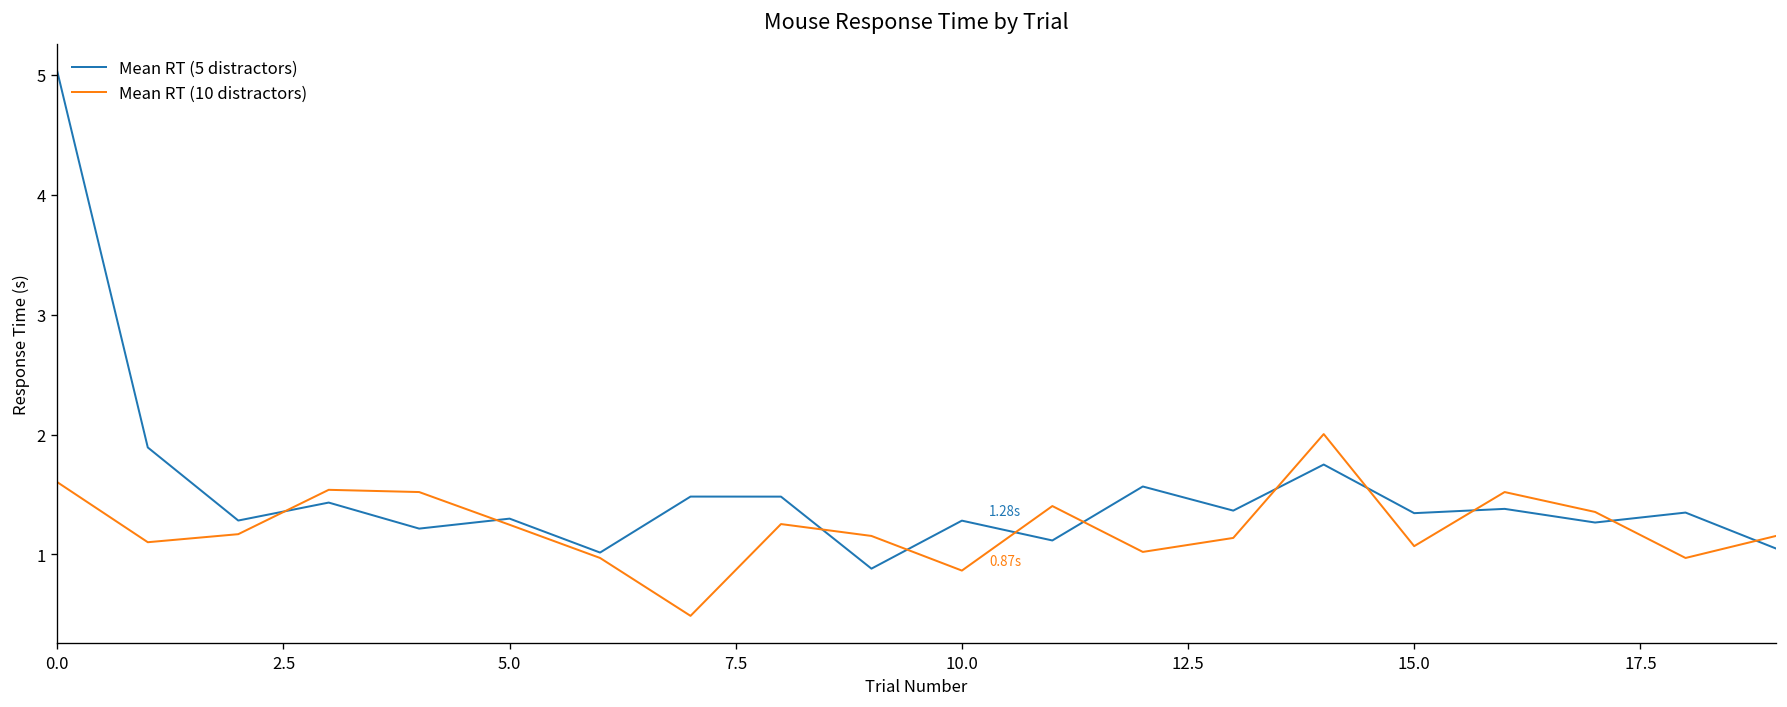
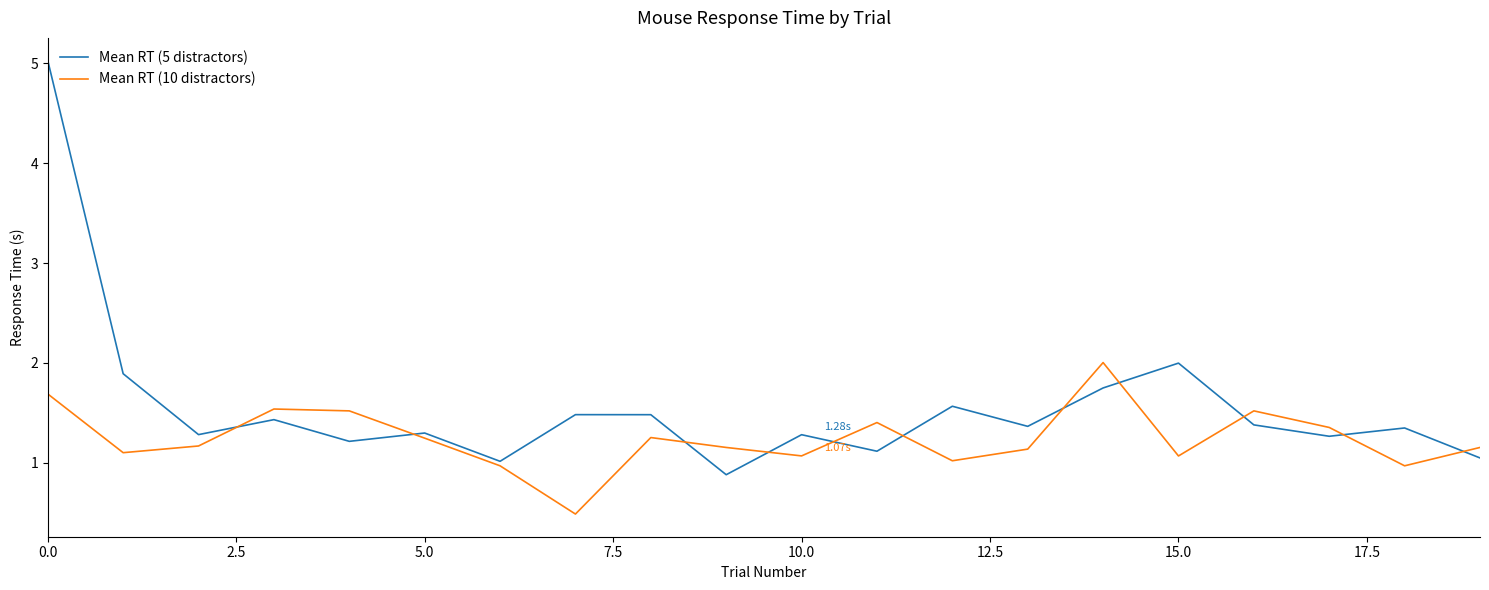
  {
    "Mean RT (5 distractors)": {
      "0.0": "5.0",
      "5.0": "1.3",
-     "15.0": "1.3"
+     "15.0": "2.0"
    },
    "Mean RT (10 distractors)": {
-     "0.0": "1.6",
-     "10.0": "0.87s"
+     "0.0": "1.7",
+     "10.0": "1.07s"
    }
  }
